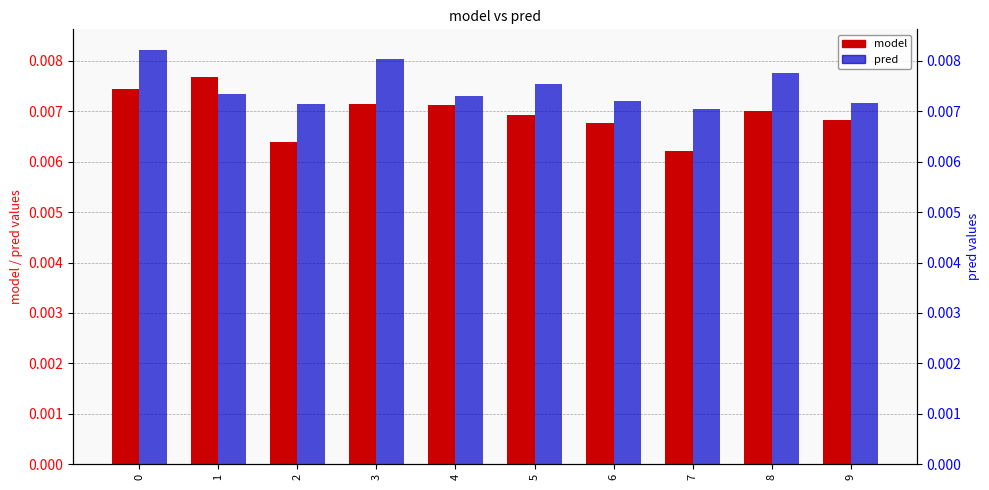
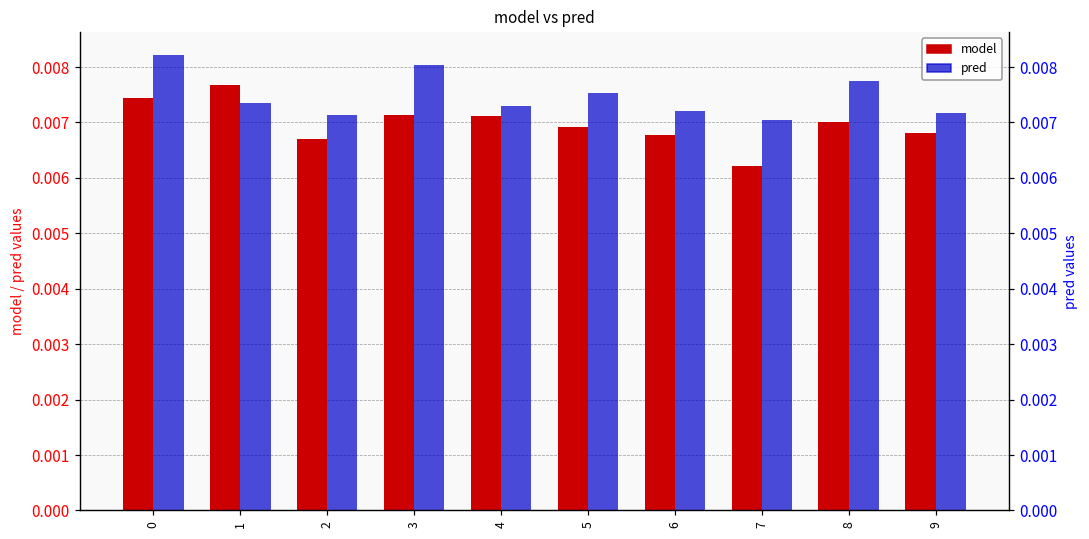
  {
    "model": {
      "0": 0.0074,
      "1": 0.0077,
-     "2": 0.0064,
+     "2": 0.0067,
      "3": 0.0071,
      "4": 0.0071,
      "5": 0.0069,
      "6": 0.0068,
      "7": 0.0062,
      "8": 0.0070,
      "9": 0.0068
    },
    "pred": {
      "0": 0.0082,
      "1": 0.0073,
      "2": 0.0071,
      "3": 0.0080,
      "4": 0.0073,
      "5": 0.0075,
      "6": 0.0072,
      "7": 0.0070,
      "8": 0.0078,
      "9": 0.0072
    }
  }
